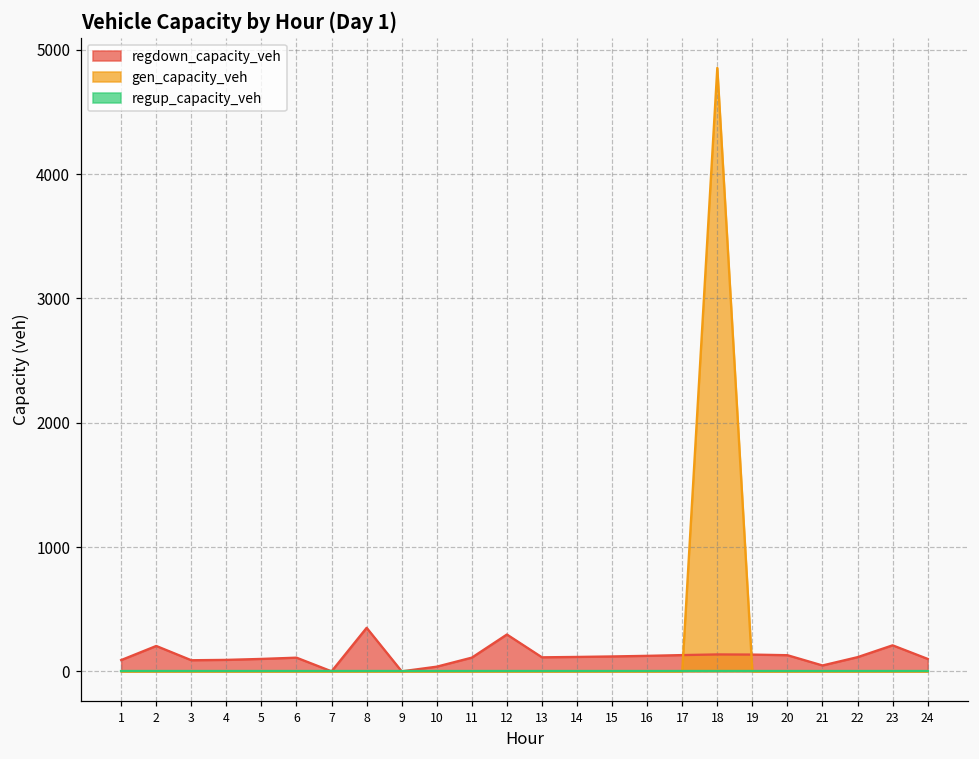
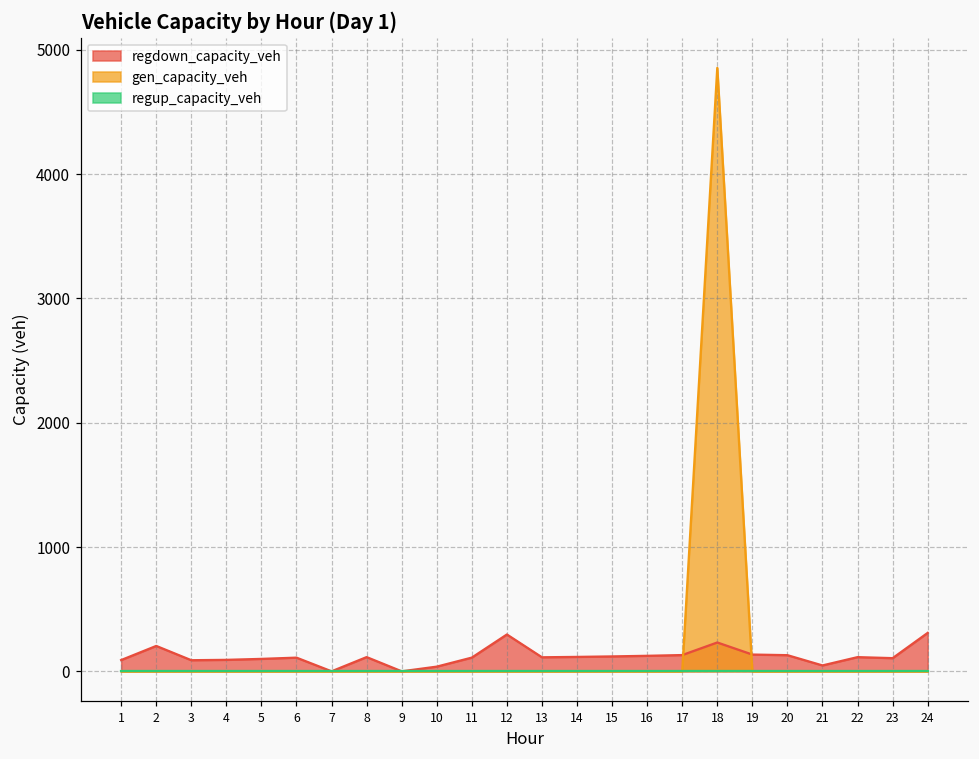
  {
    "regdown_capacity_veh": {
      "1": 90,
      "2": 200,
      "3": 90,
      "4": 90,
      "5": 100,
      "6": 110,
-     "8": 350,
+     "8": 110,
      "10": 40,
      "11": 110,
      "12": 300,
      "13": 110,
      "14": 120,
      "15": 120,
      "16": 120,
      "17": 130,
-     "18": 140,
+     "18": 230,
      "19": 130,
      "20": 130,
      "21": 50,
      "22": 110,
-     "23": 210,
-     "24": 100
+     "23": 110,
+     "24": 310
    },
    "gen_capacity_veh": {
      "18": 4850
    },
    "regup_capacity_veh": {
      "18": 0
    }
  }
